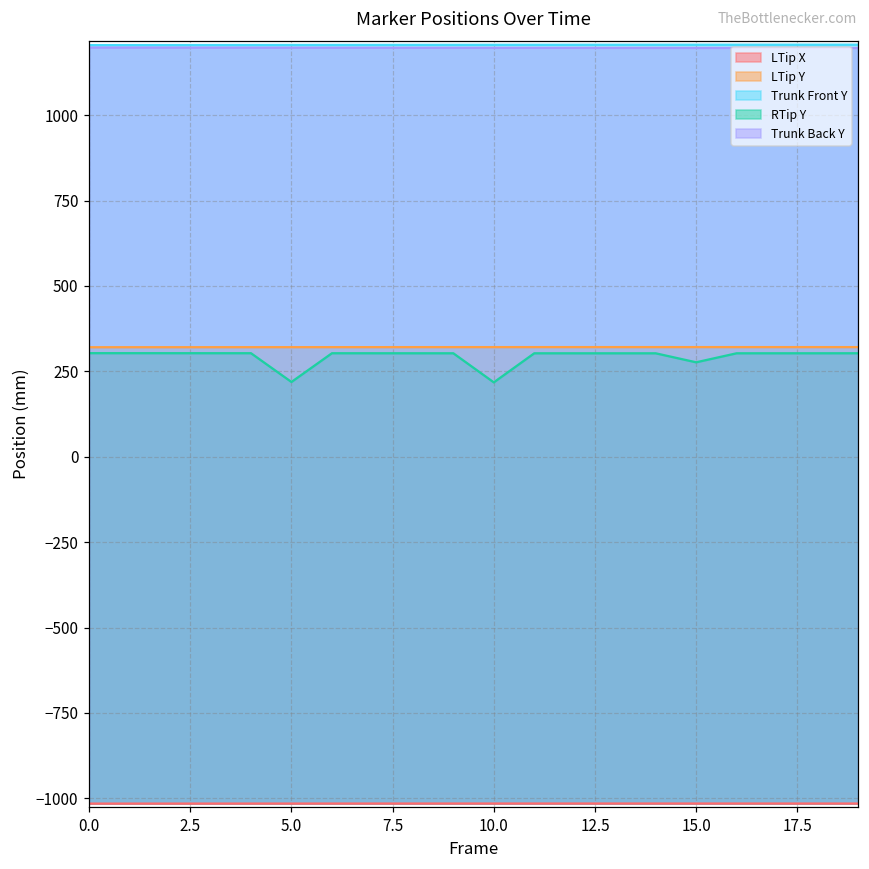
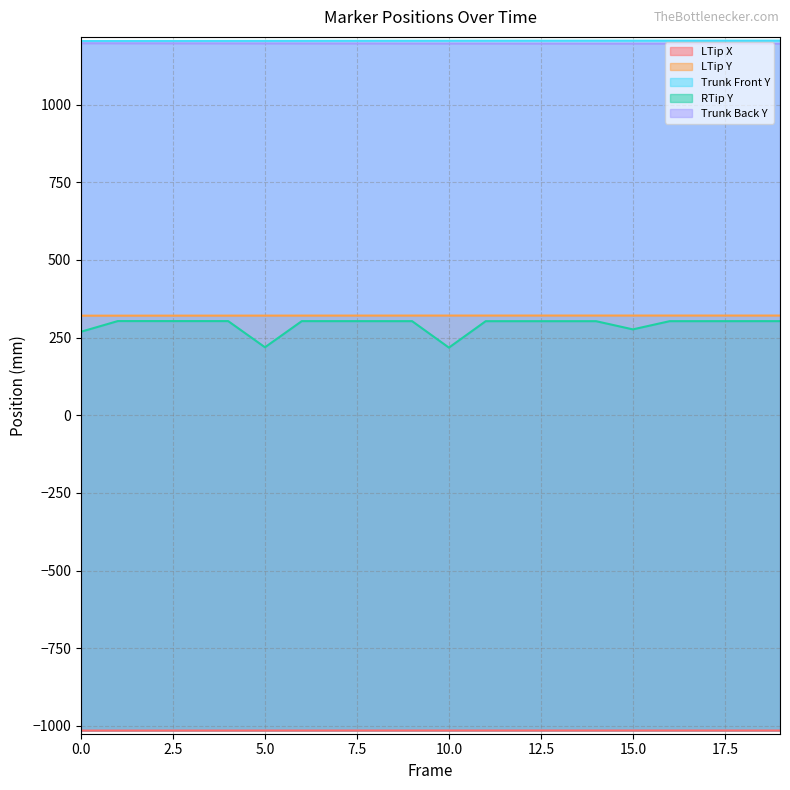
  {
    "Trunk Front Y": {
      "10.0": 1210,
      "15.0": 1210
    },
    "RTip Y": {
-     "0.0": 300,
+     "0.0": 270,
      "5.0": 220,
      "10.0": 220,
      "15.0": 280
    },
    "Trunk Back Y": {
      "10.0": 1200,
      "15.0": 1200
    }
  }
